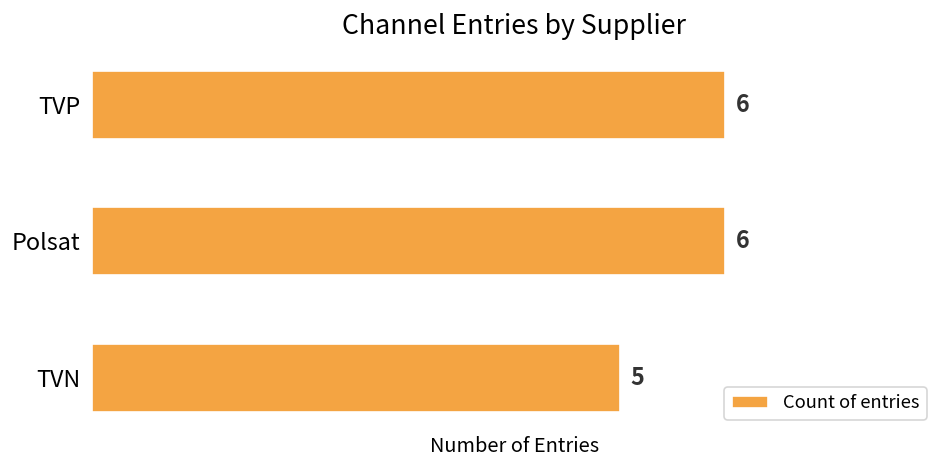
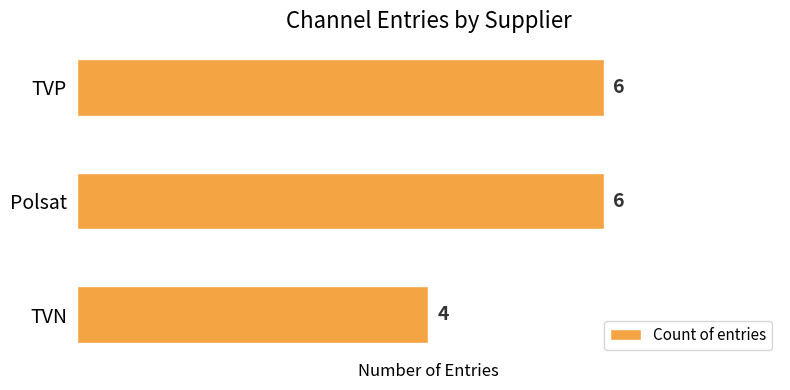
  {
    "TVP": 6,
    "Polsat": 6,
-   "TVN": 5
+   "TVN": 4
  }
